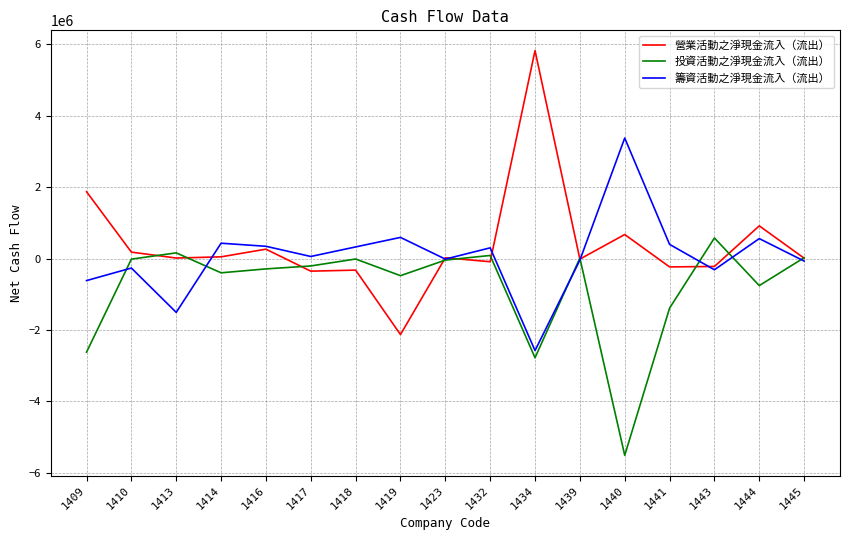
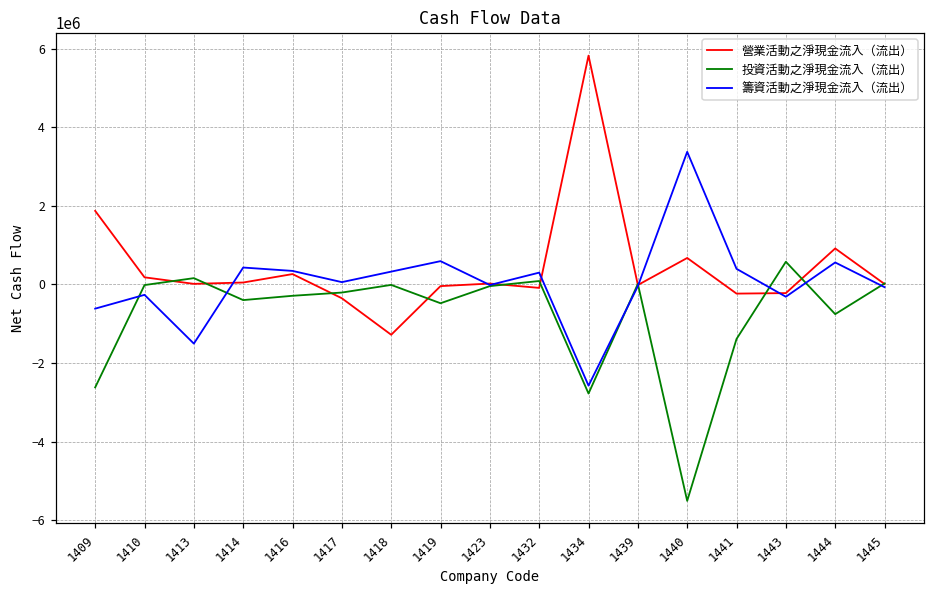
  {
    "營業活動之淨現金流入（流出）": {
      "1409": 1900000,
      "1410": 200000,
      "1413": 0,
      "1414": 0,
      "1416": 300000,
      "1417": -400000,
-     "1418": -300000,
-     "1419": -2100000,
+     "1418": -1300000,
+     "1419": 0,
      "1432": -100000,
      "1434": 5800000,
      "1440": 700000,
      "1441": -200000,
      "1443": -200000,
      "1444": 900000
    },
    "投資活動之淨現金流入（流出）": {
      "1409": -2600000,
      "1410": 0,
      "1413": 200000,
      "1414": -400000,
      "1416": -300000,
      "1417": -200000,
      "1418": 0,
      "1419": -500000,
      "1432": 100000,
      "1434": -2800000,
      "1440": -5500000,
      "1441": -1400000,
      "1443": 600000,
      "1444": -800000
    },
    "籌資活動之淨現金流入（流出）": {
      "1409": -600000,
      "1410": -300000,
      "1413": -1500000,
      "1414": 400000,
      "1416": 300000,
      "1417": 100000,
      "1418": 300000,
      "1419": 600000,
      "1432": 300000,
      "1434": -2600000,
      "1440": 3400000,
      "1441": 400000,
      "1443": -300000,
      "1444": 600000,
      "1445": -100000
    }
  }
